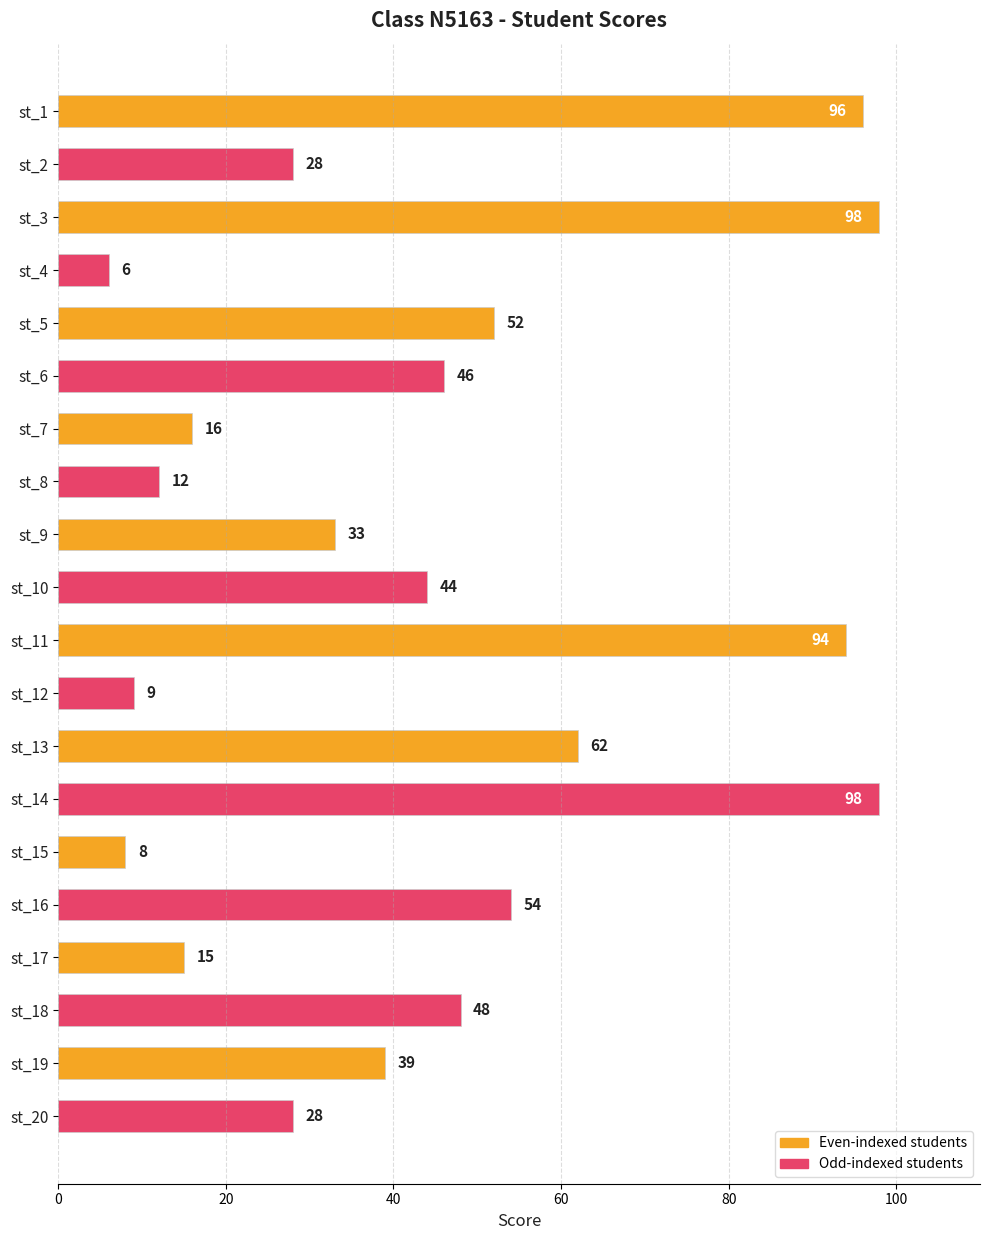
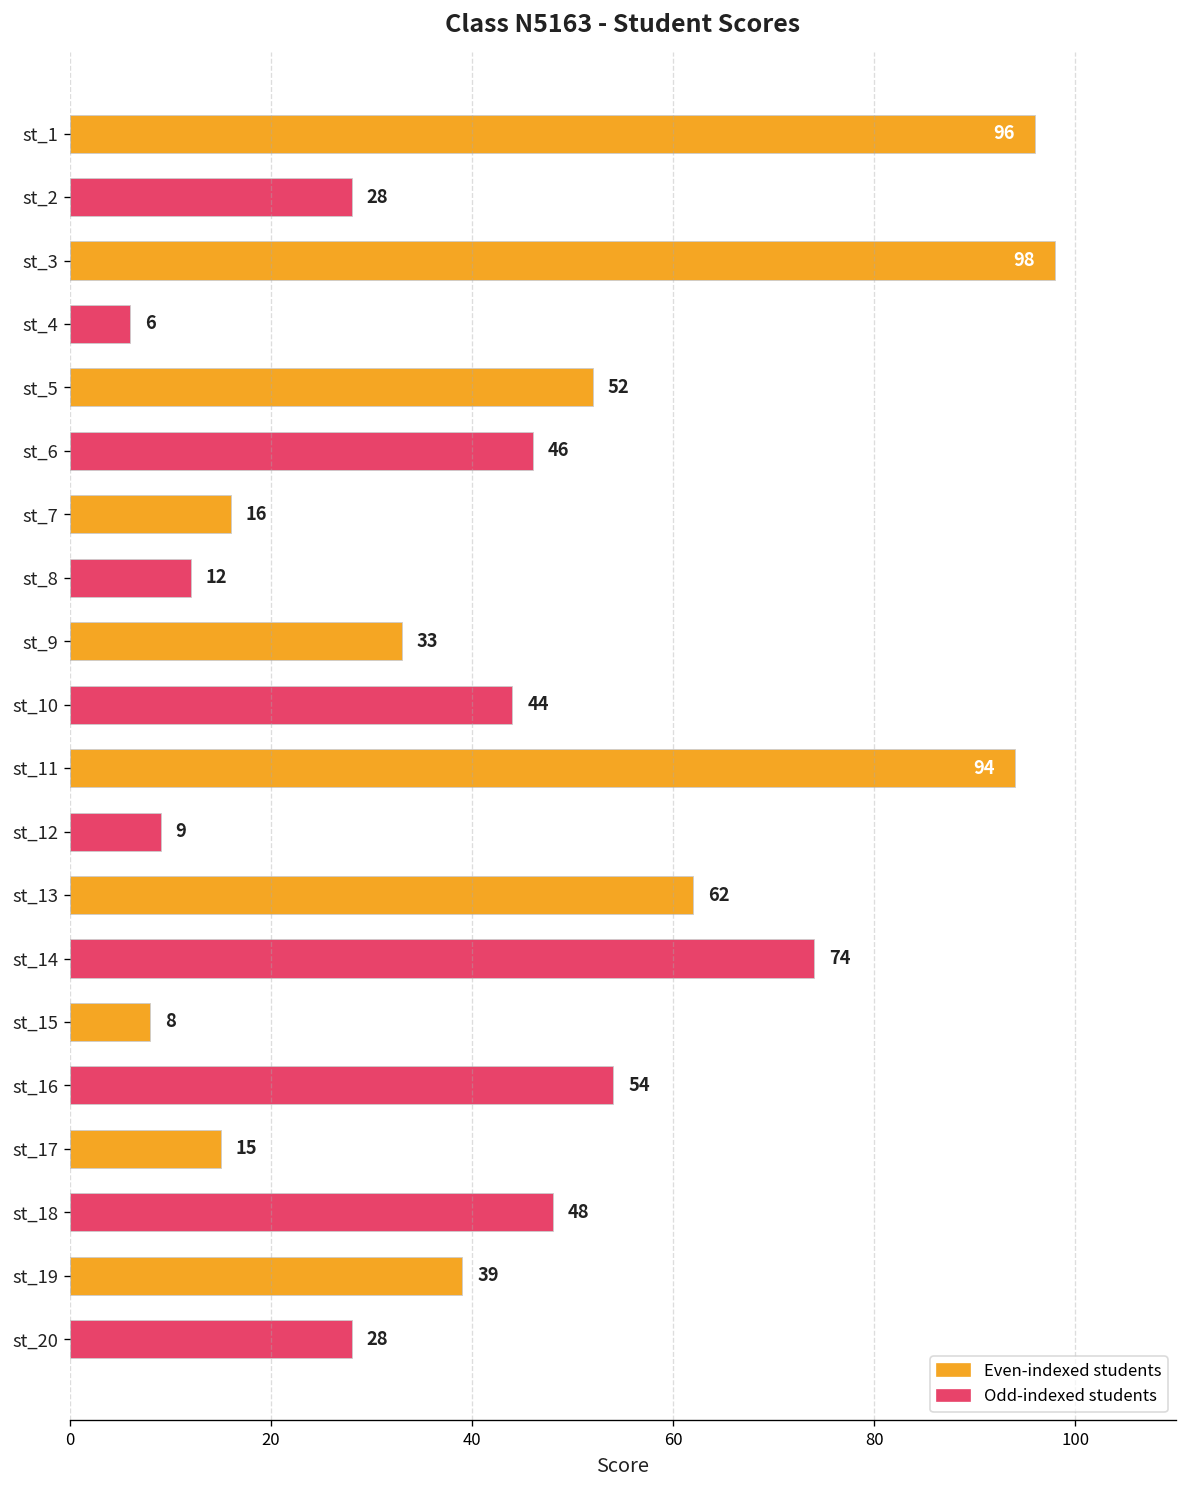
  {
    "st_1": 96,
    "st_2": 28,
    "st_3": 98,
    "st_4": 6,
    "st_5": 52,
    "st_6": 46,
    "st_7": 16,
    "st_8": 12,
    "st_9": 33,
    "st_10": 44,
    "st_11": 94,
    "st_12": 9,
    "st_13": 62,
-   "st_14": 98,
+   "st_14": 74,
    "st_15": 8,
    "st_16": 54,
    "st_17": 15,
    "st_18": 48,
    "st_19": 39,
    "st_20": 28
  }
